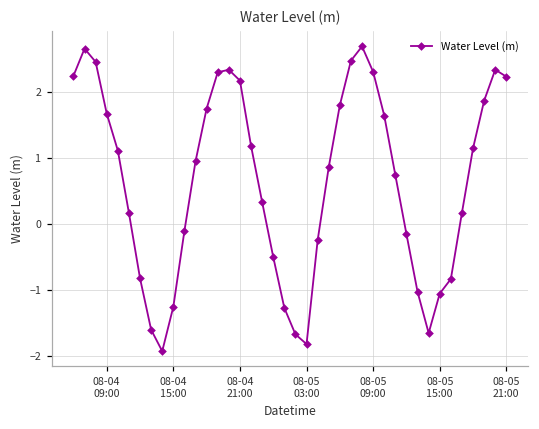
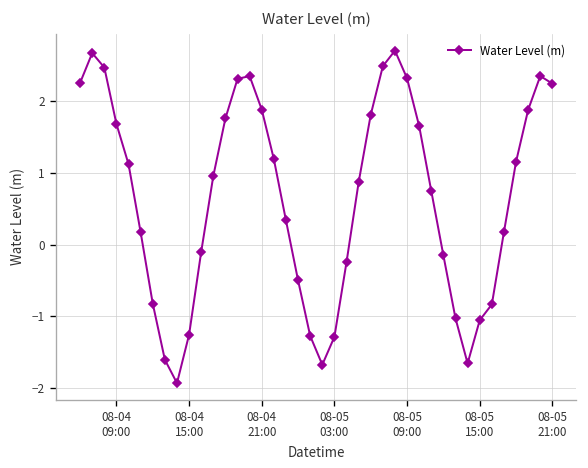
  {
    "08-04 09:00": 1.7,
    "08-04 15:00": -1.3,
-   "08-04 21:00": 2.2,
-   "08-05 03:00": -1.8,
+   "08-04 21:00": 1.9,
+   "08-05 03:00": -1.3,
    "08-05 09:00": 2.3,
    "08-05 15:00": -1.1,
    "08-05 21:00": 2.2
  }
